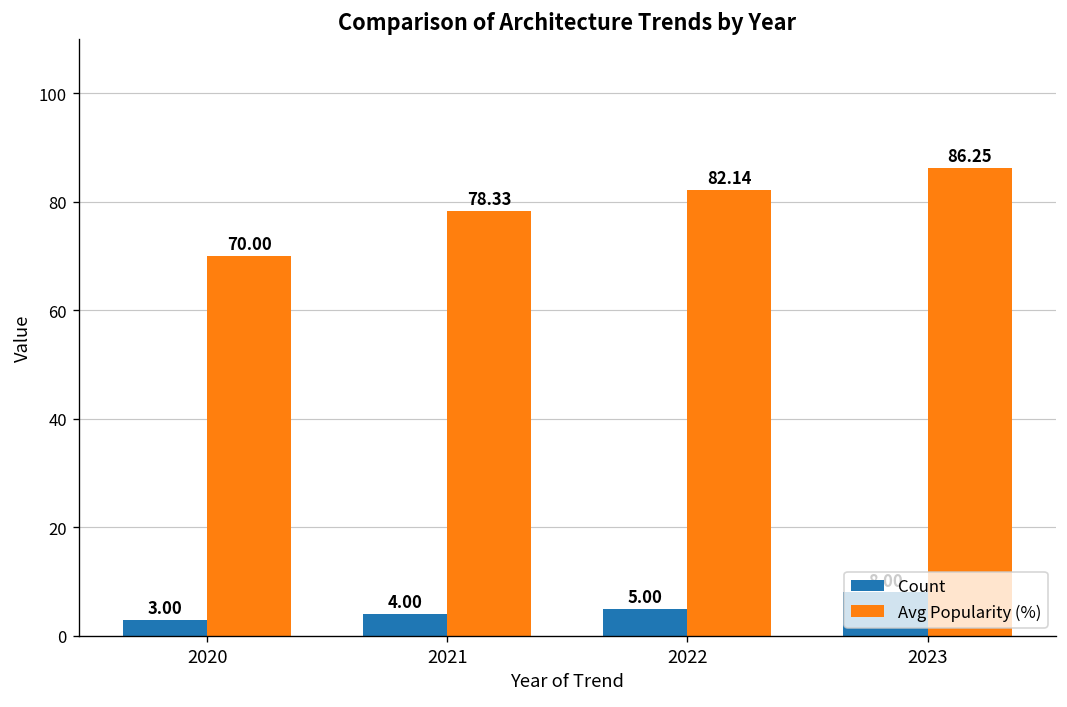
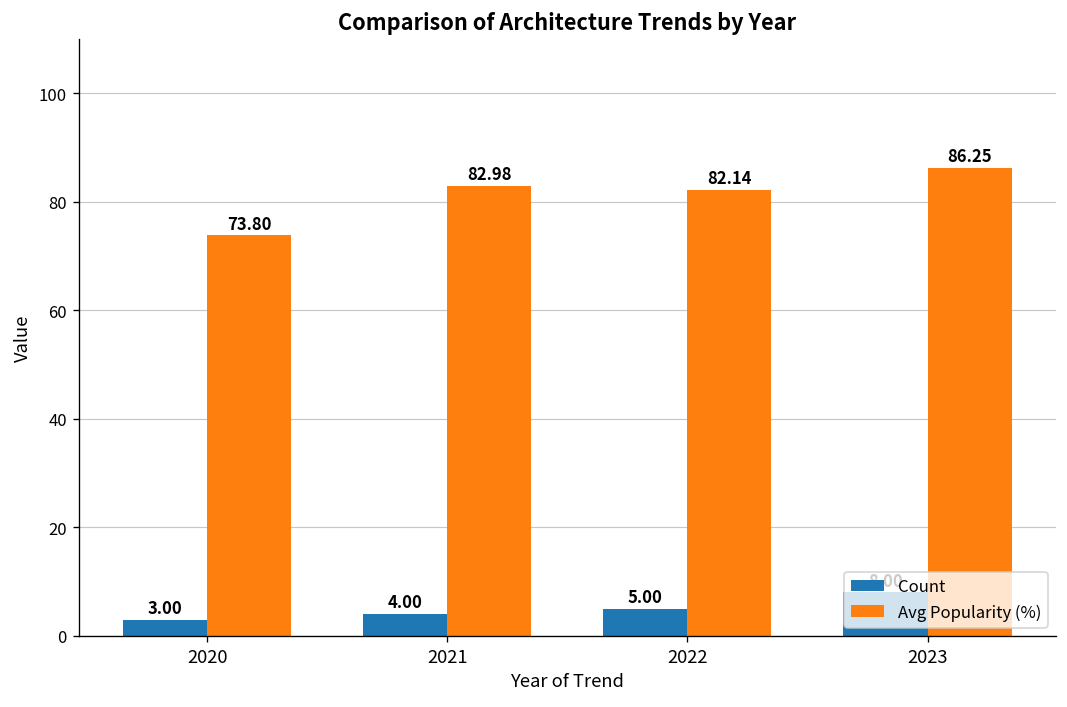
  {
    "Count": {
      "2020": 3.00,
      "2021": 4.00,
      "2022": 5.00
    },
    "Avg Popularity (%)": {
-     "2020": 70.00,
-     "2021": 78.33,
+     "2020": 73.80,
+     "2021": 82.98,
      "2022": 82.14,
      "2023": 86.25
    }
  }
